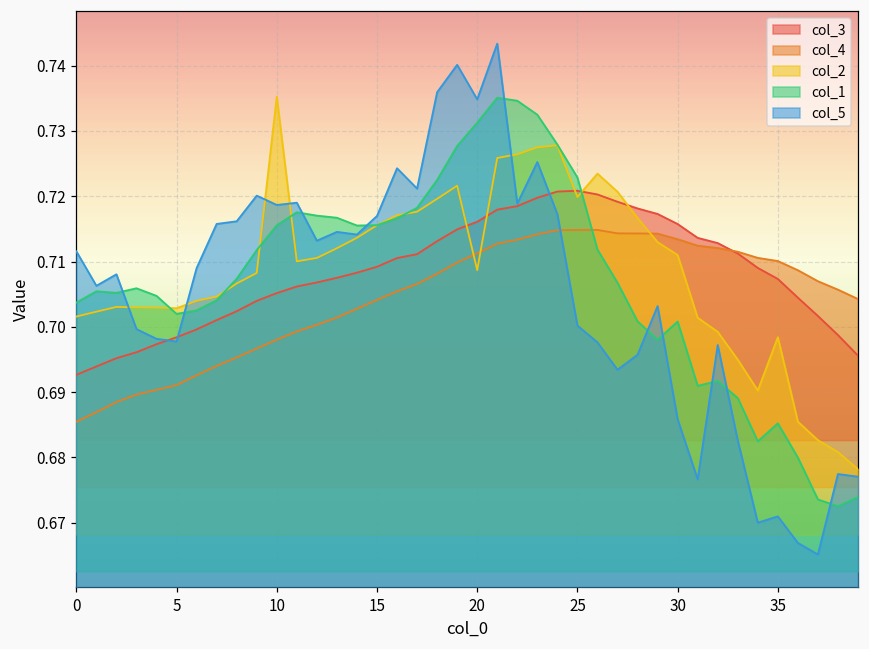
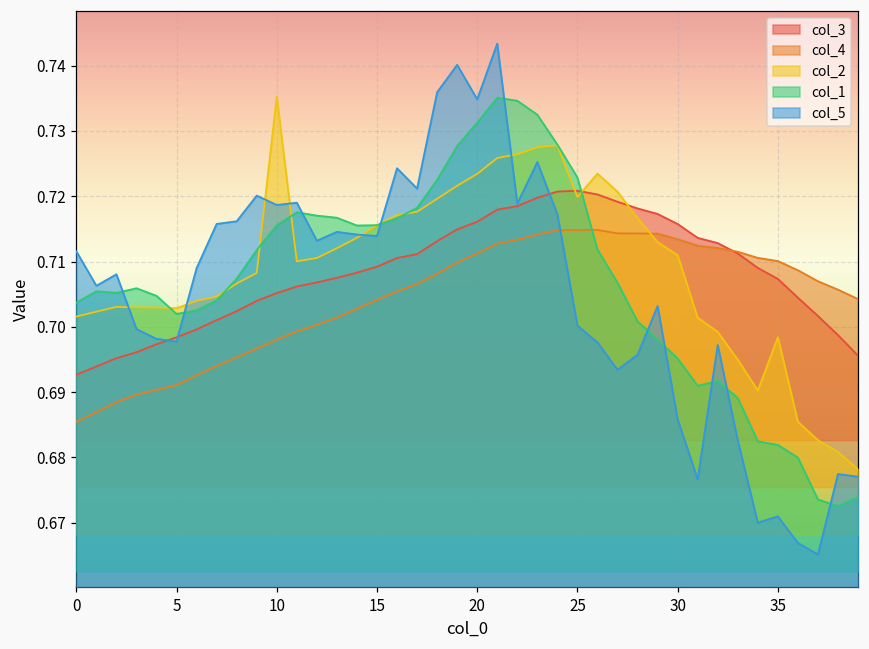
  {
    "col_2": {
      "0": 0.702,
      "5": 0.703,
      "10": 0.735,
-     "20": 0.709,
+     "20": 0.723,
      "25": 0.720,
      "30": 0.711,
      "35": 0.698
    },
    "col_1": {
      "0": 0.704,
      "5": 0.702,
      "10": 0.716,
      "20": 0.731,
      "25": 0.723,
-     "30": 0.701,
-     "35": 0.685
+     "30": 0.695,
+     "35": 0.682
    },
    "col_5": {
      "0": 0.712,
      "5": 0.698,
      "10": 0.719,
-     "15": 0.717,
+     "15": 0.714,
      "20": 0.735,
      "25": 0.700,
      "30": 0.686,
      "35": 0.671
    }
  }
